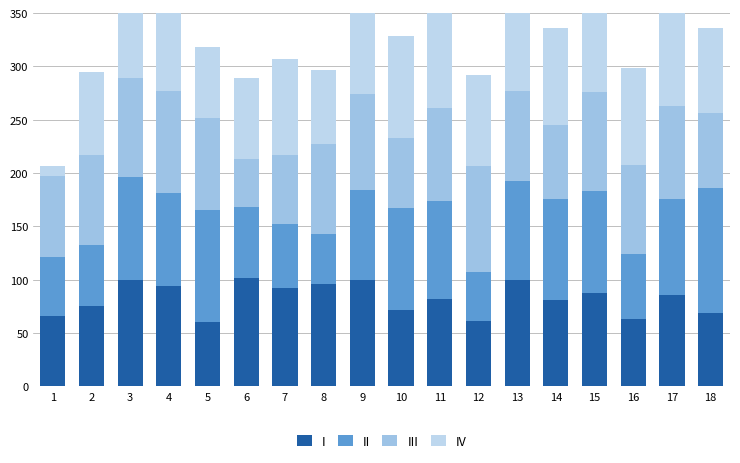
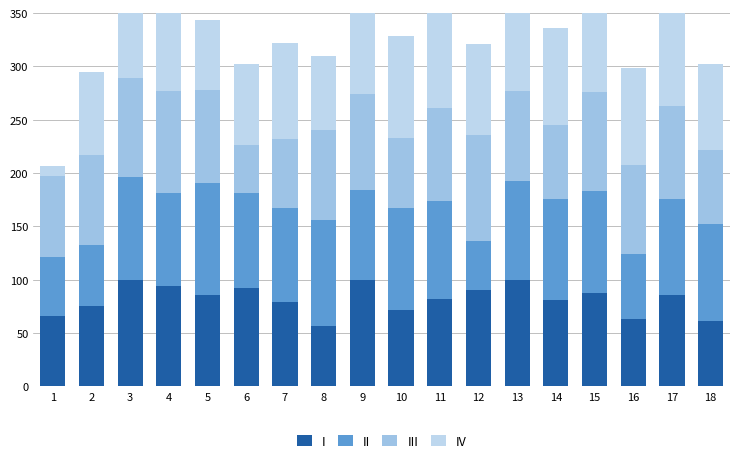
  {
    "I": {
      "1": 66,
      "2": 75,
      "3": 100,
      "4": 94,
-     "5": 60,
-     "6": 102,
-     "7": 92,
-     "8": 96,
+     "5": 86,
+     "6": 92,
+     "7": 79,
+     "8": 57,
      "9": 100,
      "10": 72,
      "11": 82,
-     "12": 61,
+     "12": 90,
      "13": 100,
      "14": 81,
      "15": 88,
      "16": 63,
      "17": 86,
-     "18": 69
+     "18": 61
    },
    "II": {
      "1": 55,
      "2": 58,
      "3": 96,
      "4": 87,
      "5": 105,
-     "6": 66,
-     "7": 60,
-     "8": 47,
+     "6": 89,
+     "7": 88,
+     "8": 99,
      "9": 84,
      "10": 95,
      "11": 92,
      "12": 46,
      "13": 93,
      "14": 95,
      "15": 95,
      "16": 61,
      "17": 90,
-     "18": 117
+     "18": 91
    }
  }
